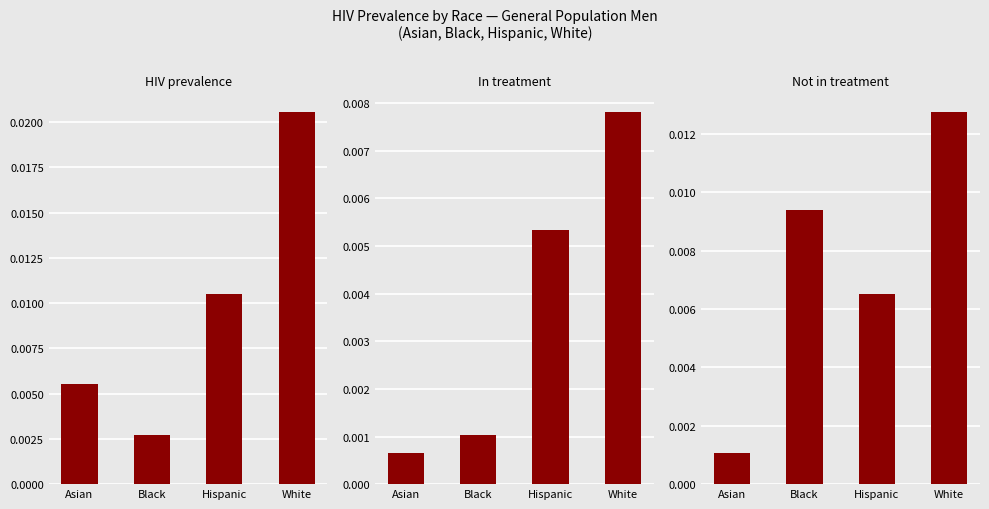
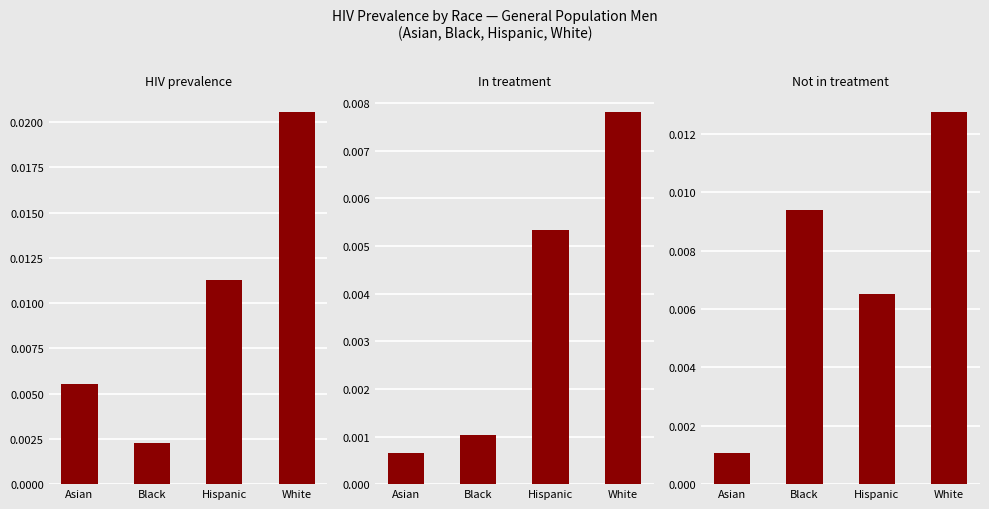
  {
    "HIV prevalence": {
      "Asian": 0.0055,
-     "Black": 0.0027,
-     "Hispanic": 0.0105,
+     "Black": 0.0022,
+     "Hispanic": 0.0113,
      "White": 0.0206
    },
    "In treatment": {
      "Asian": 0.0006,
      "Black": 0.0010,
      "Hispanic": 0.0053,
      "White": 0.0078
    },
    "Not in treatment": {
      "Asian": 0.0011,
      "Black": 0.0094,
      "Hispanic": 0.0065,
      "White": 0.0127
    }
  }
